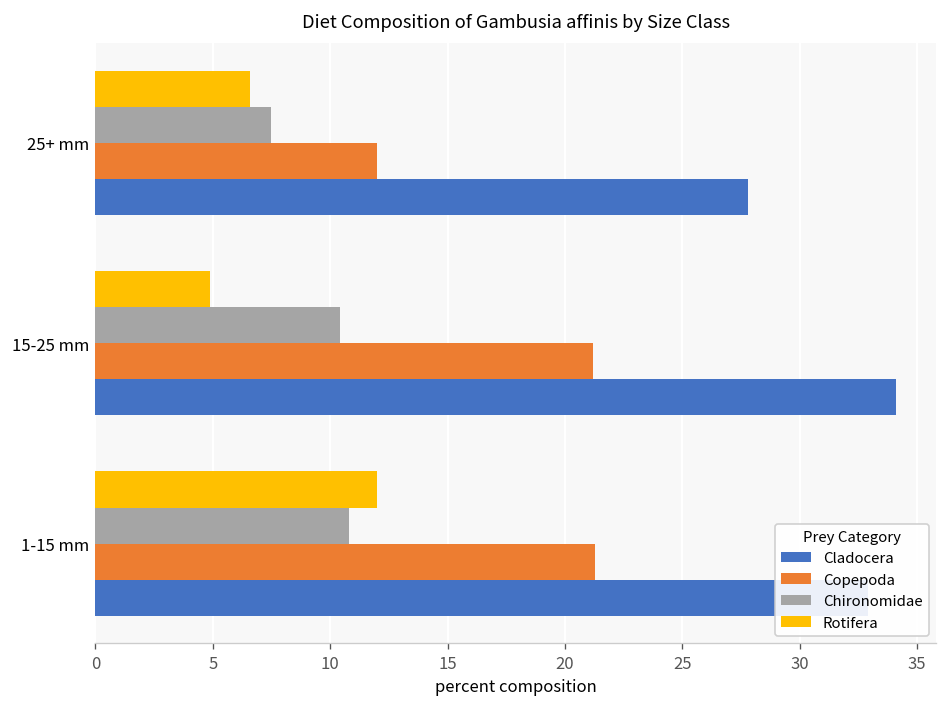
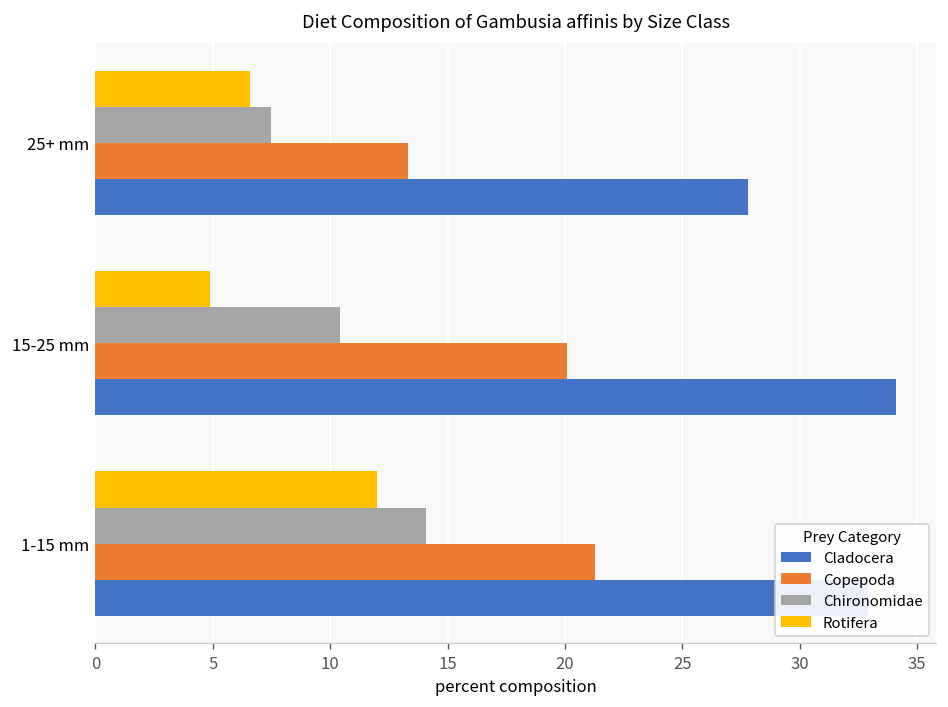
  {
    "Cladocera": {
      "25+ mm": 27.8,
      "15-25 mm": 34.1
    },
    "Copepoda": {
-     "25+ mm": 12.0,
-     "15-25 mm": 21.2,
+     "25+ mm": 13.3,
+     "15-25 mm": 20.1,
      "1-15 mm": 21.3
    },
    "Chironomidae": {
      "25+ mm": 7.5,
      "15-25 mm": 10.4,
-     "1-15 mm": 10.8
+     "1-15 mm": 14.1
    },
    "Rotifera": {
      "25+ mm": 6.6,
      "15-25 mm": 4.9,
      "1-15 mm": 12.0
    }
  }
